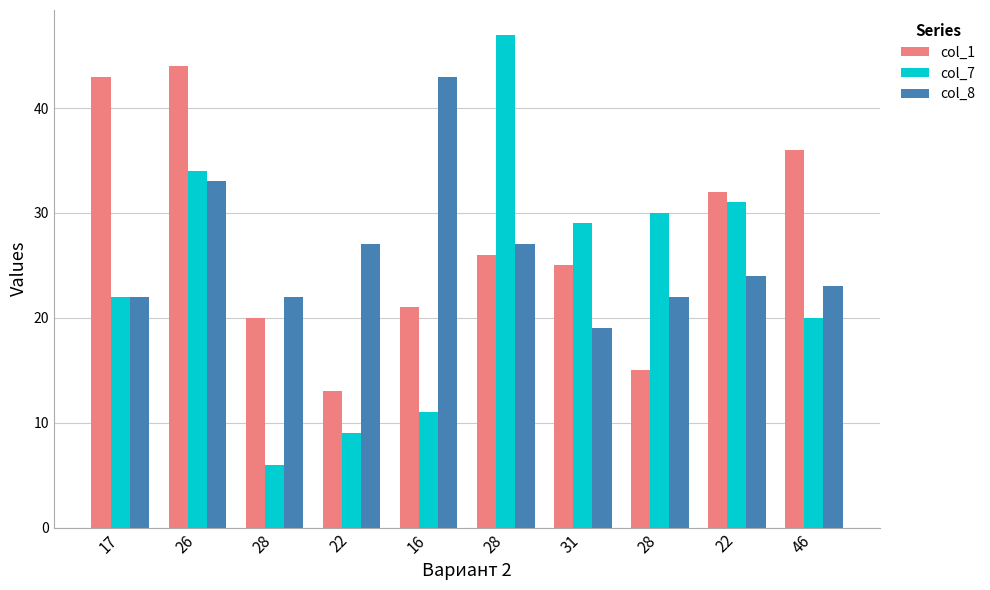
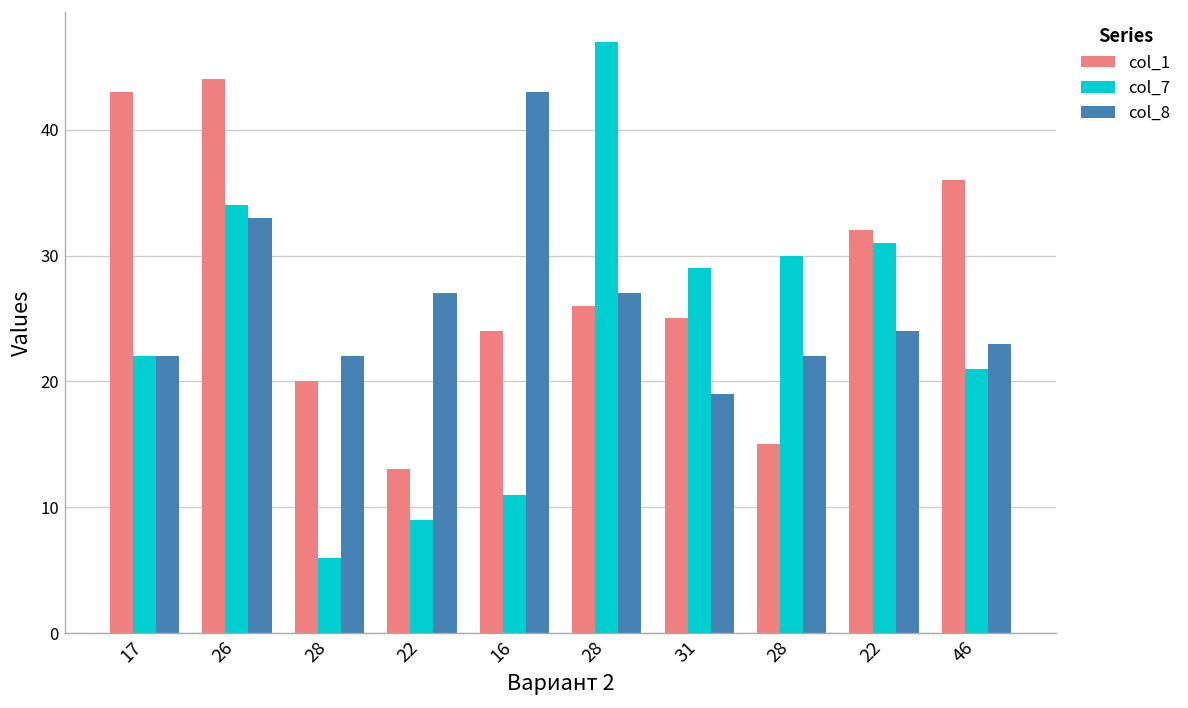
  {
    "col_1": {
      "17": 43,
      "26": 44,
-     "16": 21,
+     "16": 24,
      "31": 25,
      "46": 36
    },
    "col_7": {
      "17": 22,
      "26": 34,
      "16": 11,
      "31": 29,
-     "46": 20
+     "46": 21
    },
    "col_8": {
      "17": 22,
      "26": 33,
      "16": 43,
      "31": 19,
      "46": 23
    }
  }
